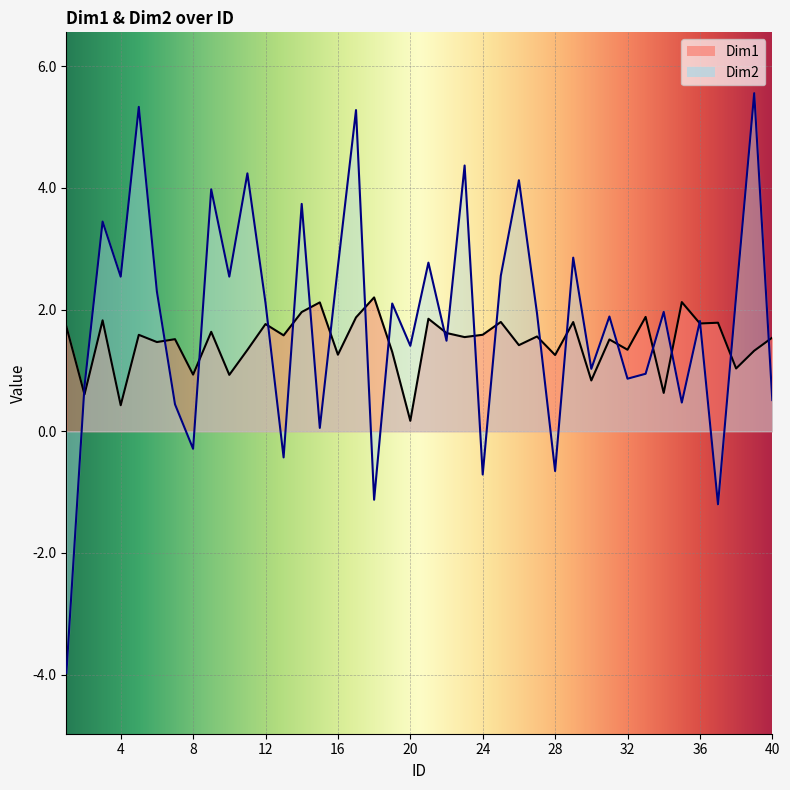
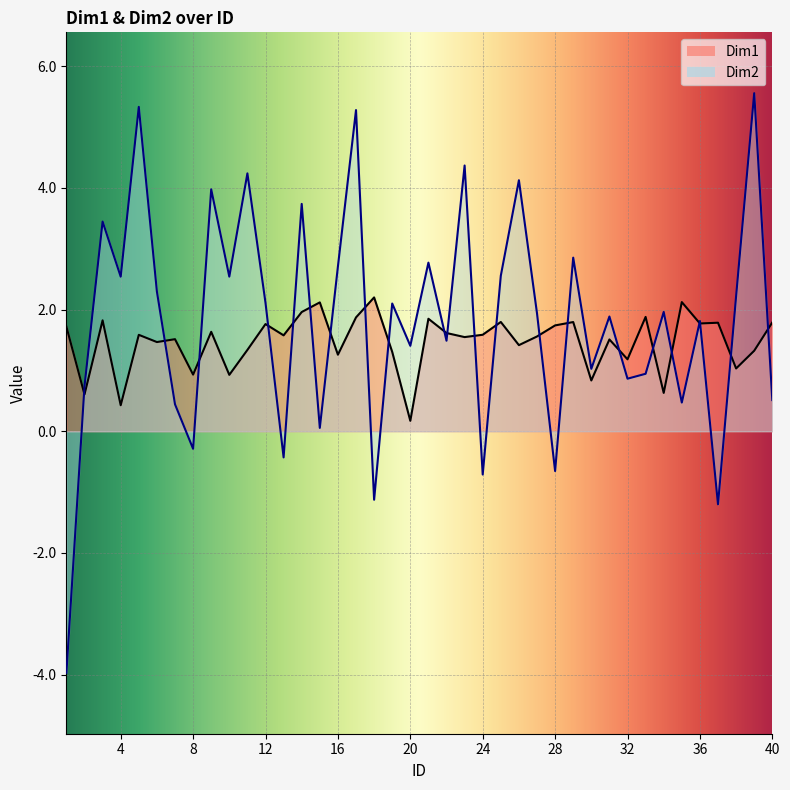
  {
    "Dim1": {
      "4": 0.4,
      "8": 0.9,
      "12": 1.8,
      "16": 1.3,
      "20": 0.2,
      "24": 1.6,
-     "28": 1.3,
-     "32": 1.3,
-     "40": 1.5
+     "28": 1.7,
+     "32": 1.2,
+     "40": 1.8
    }
  }
